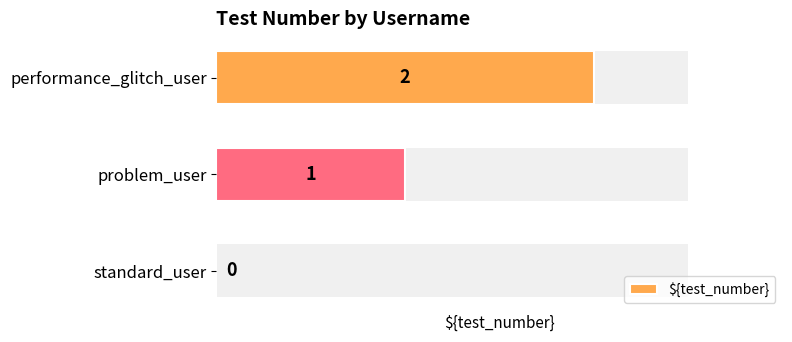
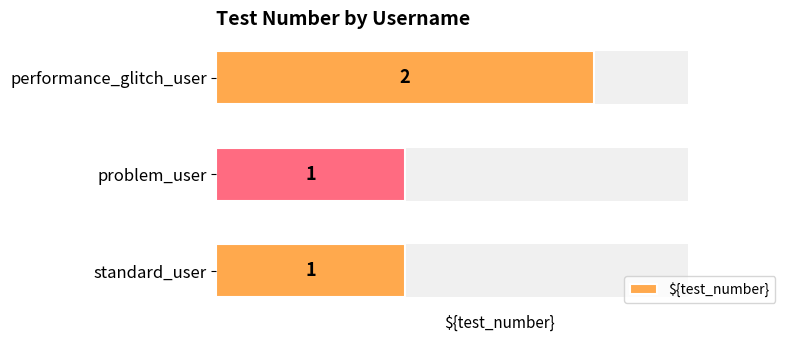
  {
    "performance_glitch_user": 2,
    "problem_user": 1,
-   "standard_user": 0
+   "standard_user": 1
  }
